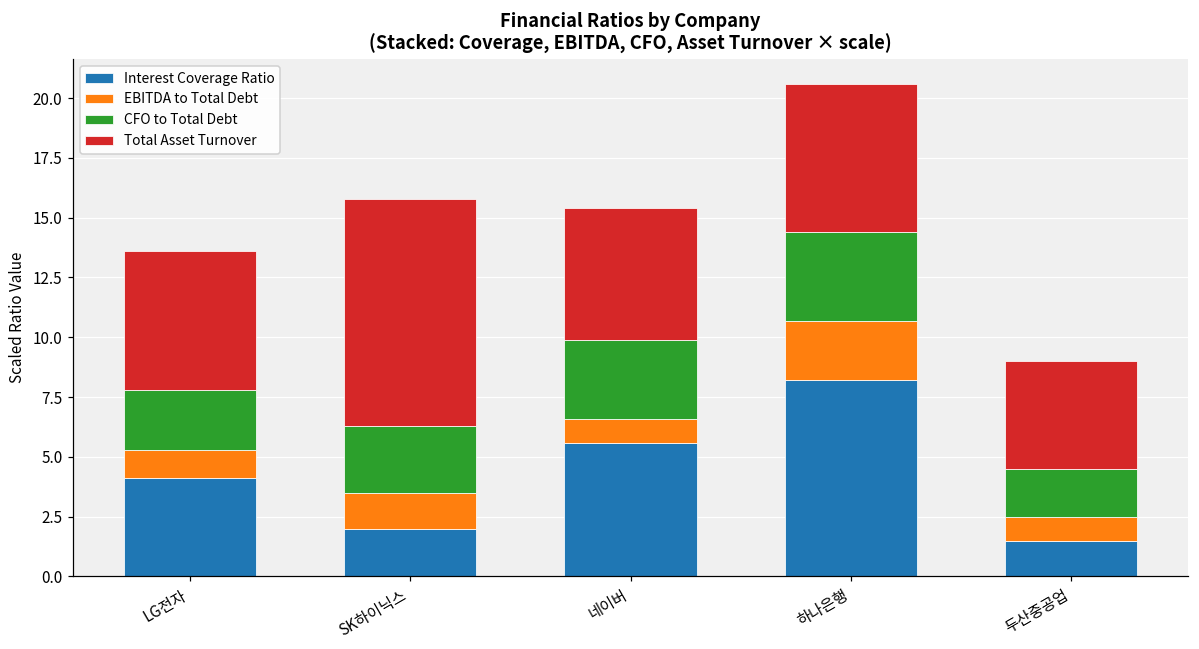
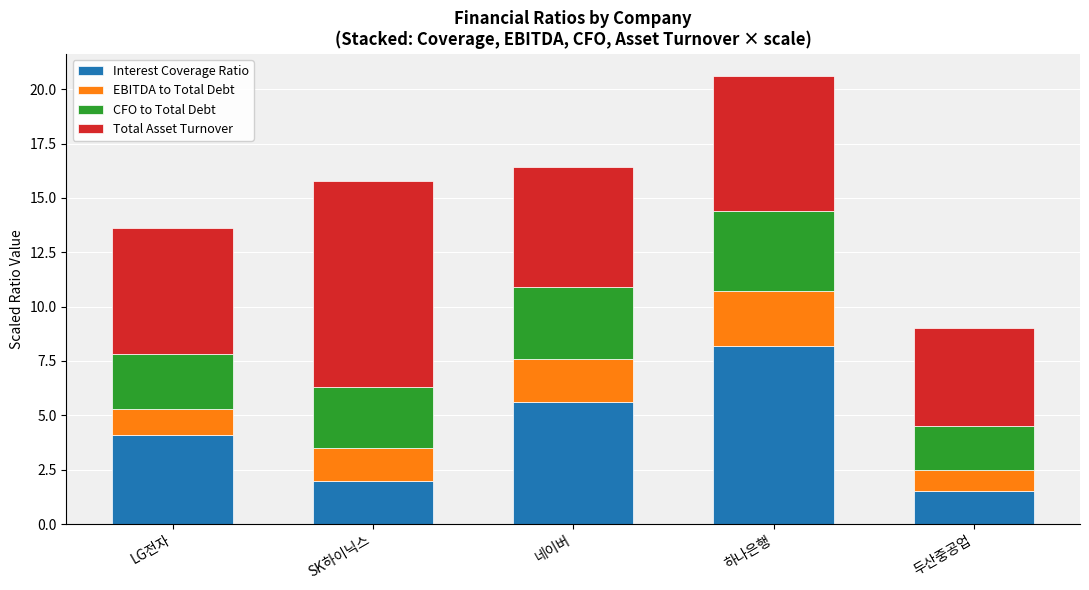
  {
    "Interest Coverage Ratio": {
      "LG전자": 4.1,
      "SK하이닉스": 2.0,
      "네이버": 5.6,
      "하나은행": 8.2,
      "두산중공업": 1.5
    },
    "EBITDA to Total Debt": {
      "LG전자": 1.2,
      "SK하이닉스": 1.5,
-     "네이버": 1.0,
+     "네이버": 2.0,
      "하나은행": 2.5,
      "두산중공업": 1.0
    },
    "CFO to Total Debt": {
      "LG전자": 2.5,
      "SK하이닉스": 2.8,
      "네이버": 3.3,
      "하나은행": 3.7,
      "두산중공업": 2.0
    },
    "Total Asset Turnover": {
      "LG전자": 5.8,
      "SK하이닉스": 9.5,
      "네이버": 5.5,
      "하나은행": 6.2,
      "두산중공업": 4.5
    }
  }
